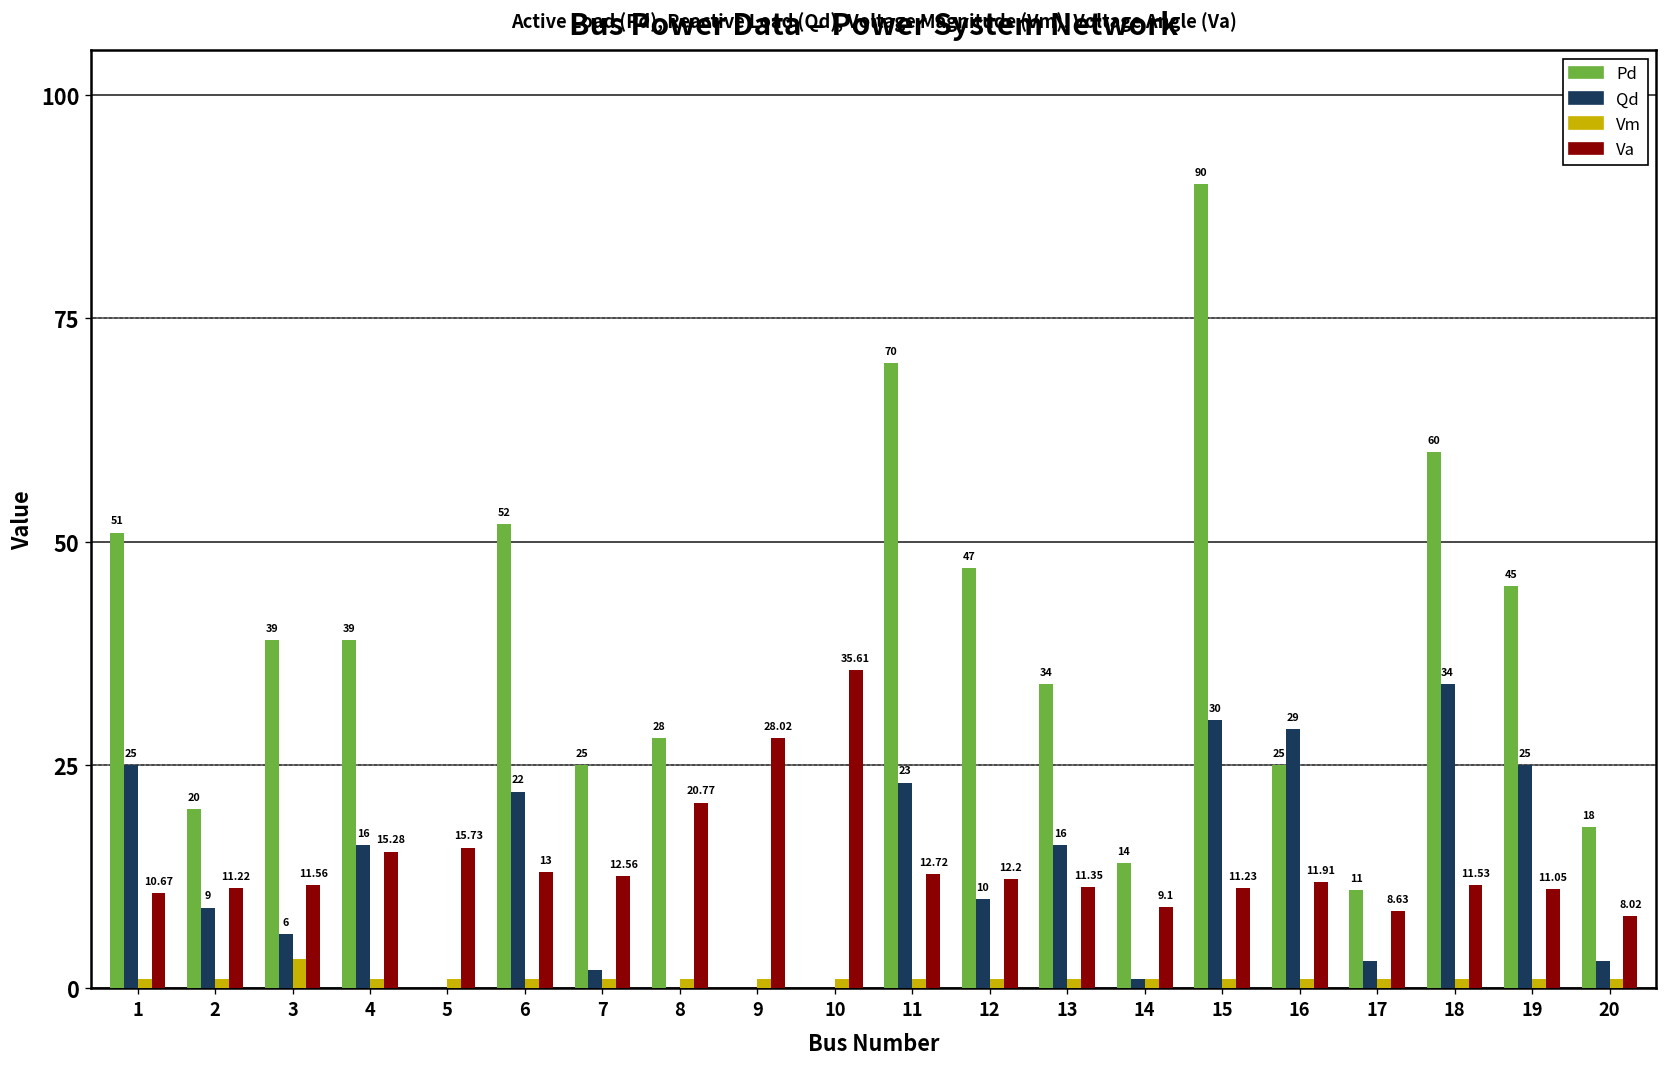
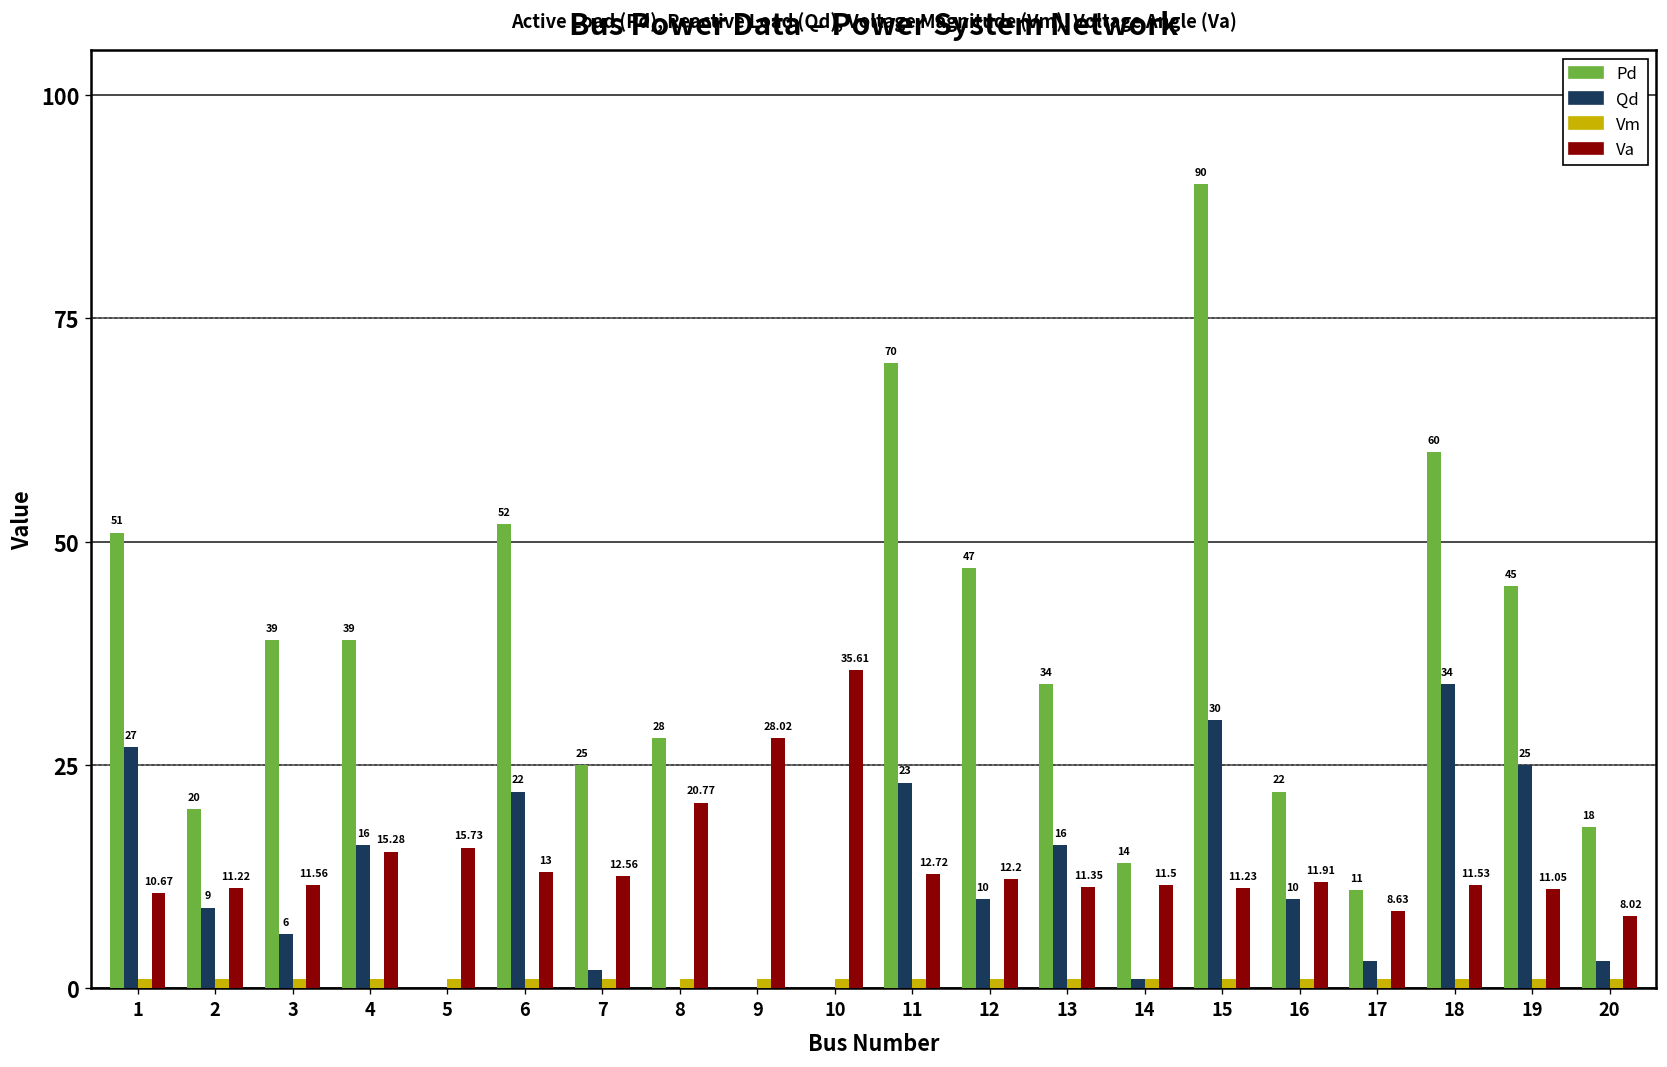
  {
    "Pd": {
      "1": 51,
      "2": 20,
      "3": 39,
      "4": 39,
      "6": 52,
      "7": 25,
      "8": 28,
      "11": 70,
      "12": 47,
      "13": 34,
      "14": 14,
      "15": 90,
-     "16": 25,
+     "16": 22,
      "17": 11,
      "18": 60,
      "19": 45,
      "20": 18
    },
    "Qd": {
-     "1": 25,
+     "1": 27,
      "2": 9,
      "3": 6,
      "4": 16,
      "6": 22,
      "11": 23,
      "12": 10,
      "13": 16,
      "15": 30,
-     "16": 29,
+     "16": 10,
      "18": 34,
      "19": 25
    },
    "Vm": {
      "1": 1,
      "2": 1,
-     "3": 3,
+     "3": 1,
      "4": 1,
      "5": 1,
      "6": 1,
      "7": 1,
      "8": 1,
      "9": 1,
      "10": 1,
      "11": 1,
      "12": 1,
      "13": 1,
      "14": 1,
      "15": 1,
      "16": 1,
      "17": 1,
      "18": 1,
      "19": 1,
      "20": 1
    },
    "Va": {
      "1": 10.67,
      "2": 11.22,
      "3": 11.56,
      "4": 15.28,
      "5": 15.73,
      "6": 13,
      "7": 12.56,
      "8": 20.77,
      "9": 28.02,
      "10": 35.61,
      "11": 12.72,
      "12": 12.2,
      "13": 11.35,
-     "14": 9.1,
+     "14": 11.5,
      "15": 11.23,
      "16": 11.91,
      "17": 8.63,
      "18": 11.53,
      "19": 11.05,
      "20": 8.02
    }
  }
